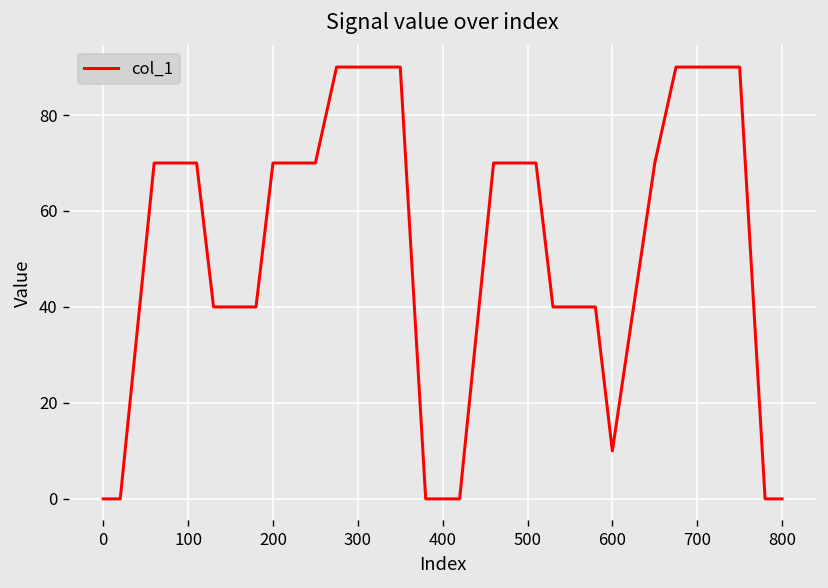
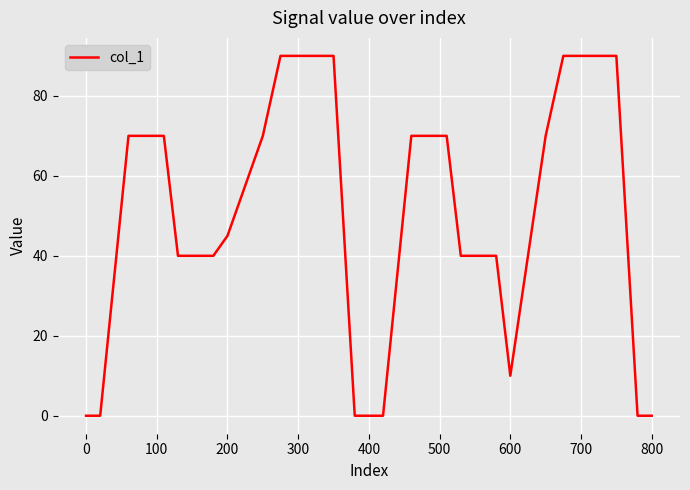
  {
    "0": 0,
-   "200": 70,
+   "200": 45,
    "400": 0,
    "600": 10,
    "800": 0
  }
